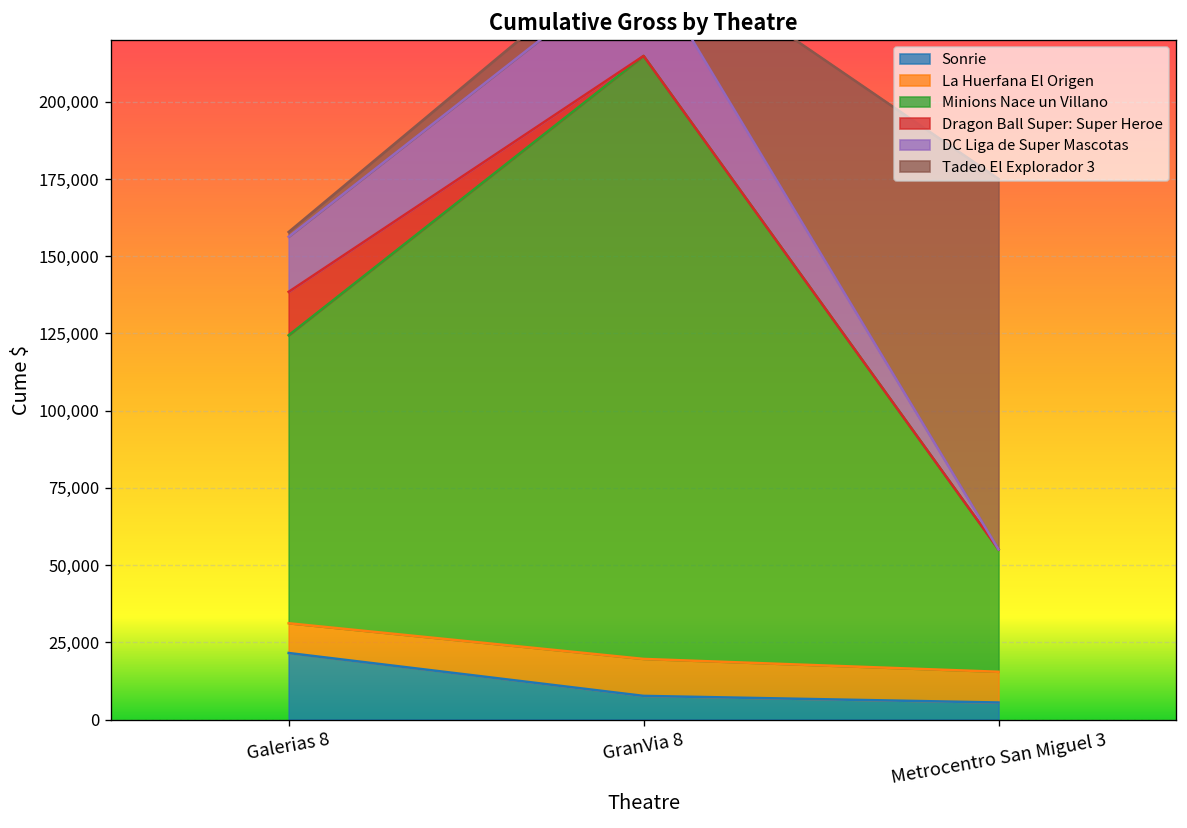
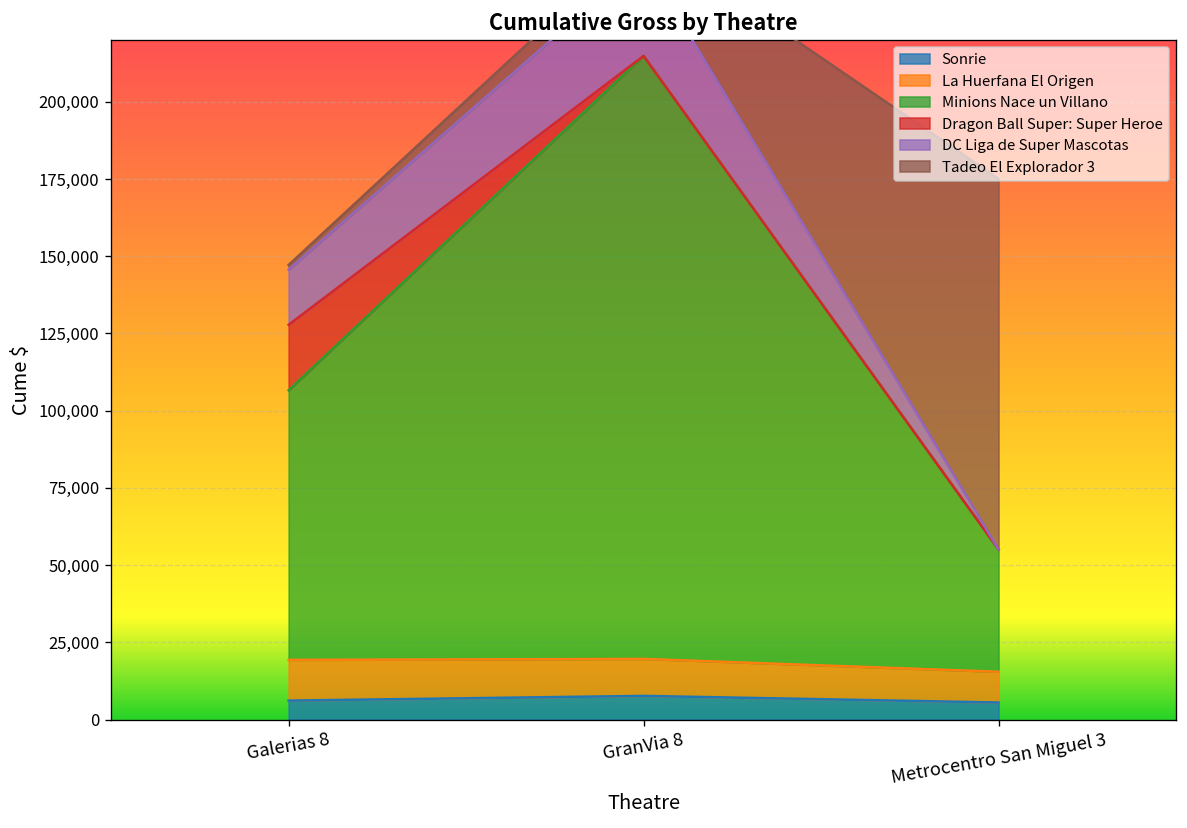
  {
    "Sonrie": {
-     "Galerias 8": "22,000",
+     "Galerias 8": "6,000",
      "GranVia 8": "8,000",
      "Metrocentro San Miguel 3": "6,000"
    },
    "La Huerfana El Origen": {
-     "Galerias 8": "10,000",
+     "Galerias 8": "13,000",
      "GranVia 8": "12,000",
      "Metrocentro San Miguel 3": "10,000"
    },
    "Minions Nace un Villano": {
-     "Galerias 8": "93,000"
+     "Galerias 8": "87,000"
    },
    "Dragon Ball Super: Super Heroe": {
-     "Galerias 8": "14,000"
+     "Galerias 8": "21,000"
    },
    "DC Liga de Super Mascotas": {
      "Galerias 8": "18,000"
    },
    "Tadeo El Explorador 3": {
      "Galerias 8": "2,000"
    }
  }
